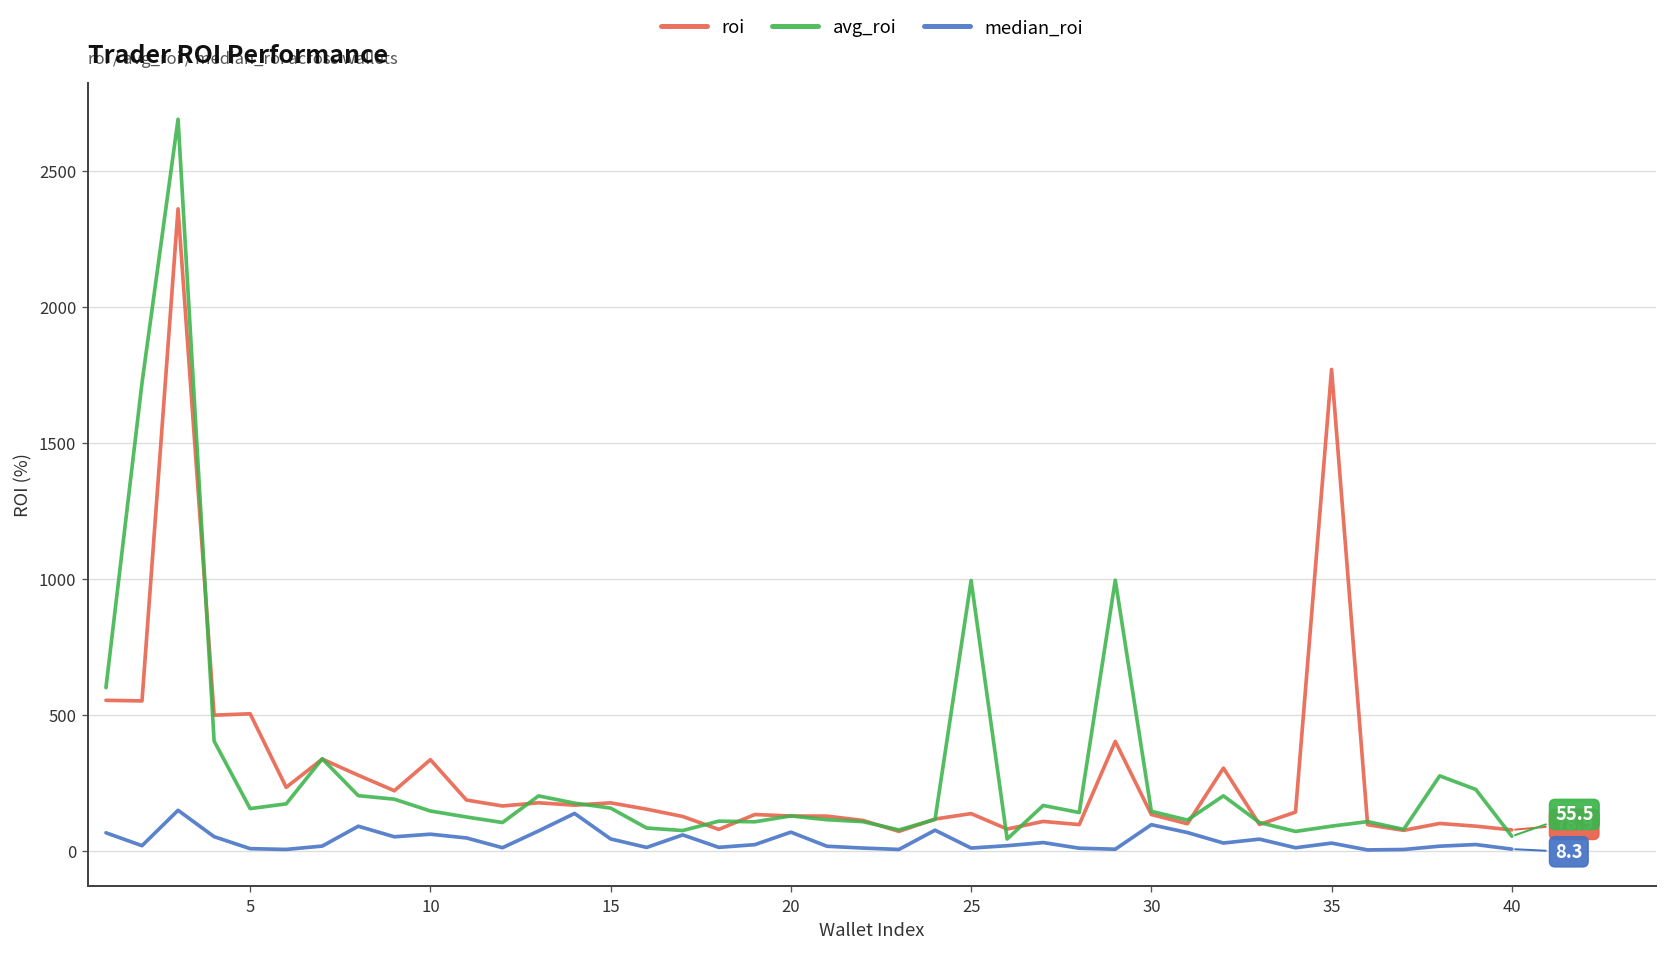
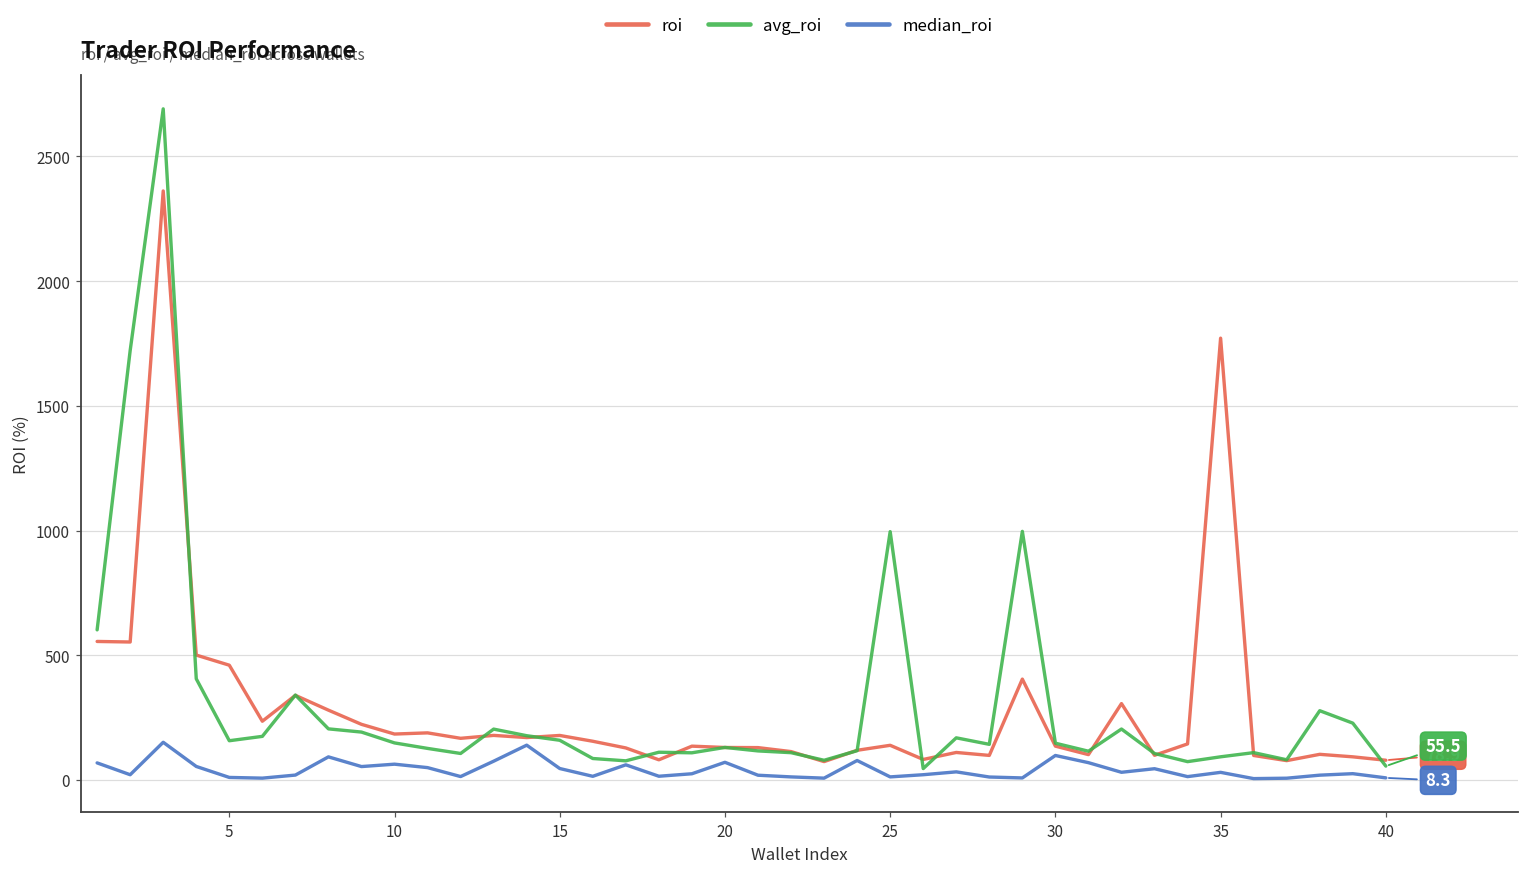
  {
    "roi": {
-     "5": 510,
-     "10": 340,
+     "5": 460,
+     "10": 180,
      "15": 180,
      "25": 140,
      "30": 140,
      "35": 1770
    },
    "avg_roi": {
      "5": 160,
      "10": 150,
      "15": 160,
      "25": 1000,
      "30": 150,
      "35": 90
    },
    "median_roi": {
      "5": 10,
      "10": 60,
      "15": 50,
      "20": 70,
      "25": 10,
      "30": 100,
      "35": 30
    }
  }
